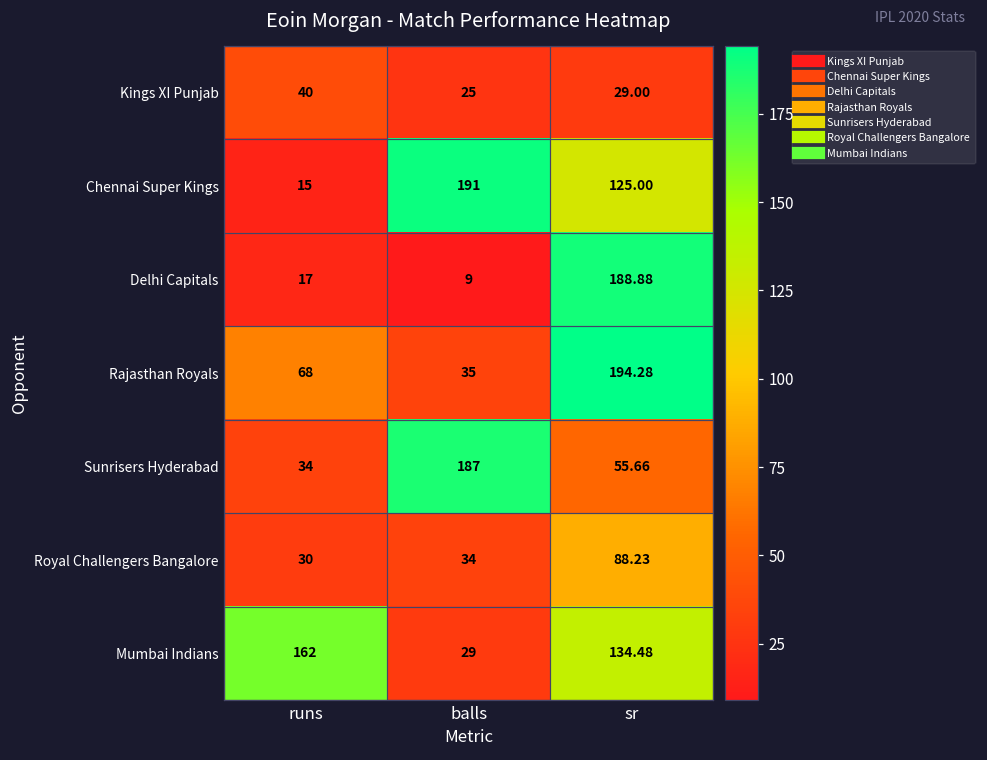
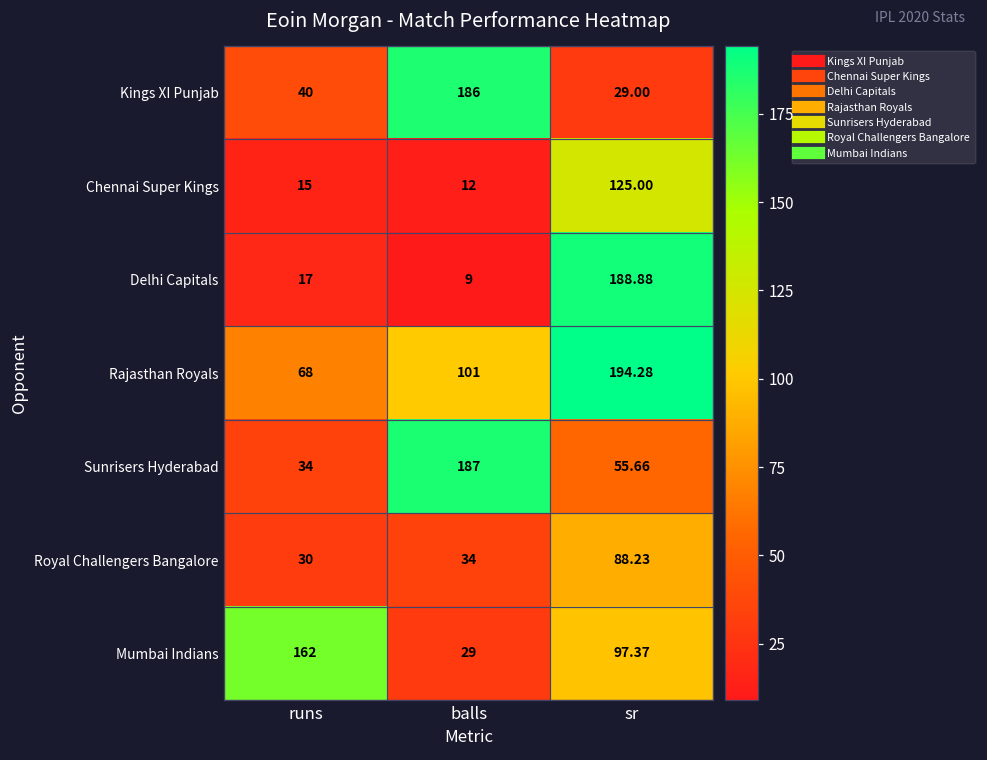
  {
    "Kings XI Punjab": {
      "runs": 40,
-     "balls": 25,
+     "balls": 186,
      "sr": 29.00
    },
    "Chennai Super Kings": {
      "runs": 15,
-     "balls": 191,
+     "balls": 12,
      "sr": 125.00
    },
    "Delhi Capitals": {
      "runs": 17,
      "balls": 9,
      "sr": 188.88
    },
    "Rajasthan Royals": {
      "runs": 68,
-     "balls": 35,
+     "balls": 101,
      "sr": 194.28
    },
    "Sunrisers Hyderabad": {
      "runs": 34,
      "balls": 187,
      "sr": 55.66
    },
    "Royal Challengers Bangalore": {
      "runs": 30,
      "balls": 34,
      "sr": 88.23
    },
    "Mumbai Indians": {
      "runs": 162,
      "balls": 29,
-     "sr": 134.48
+     "sr": 97.37
    }
  }
